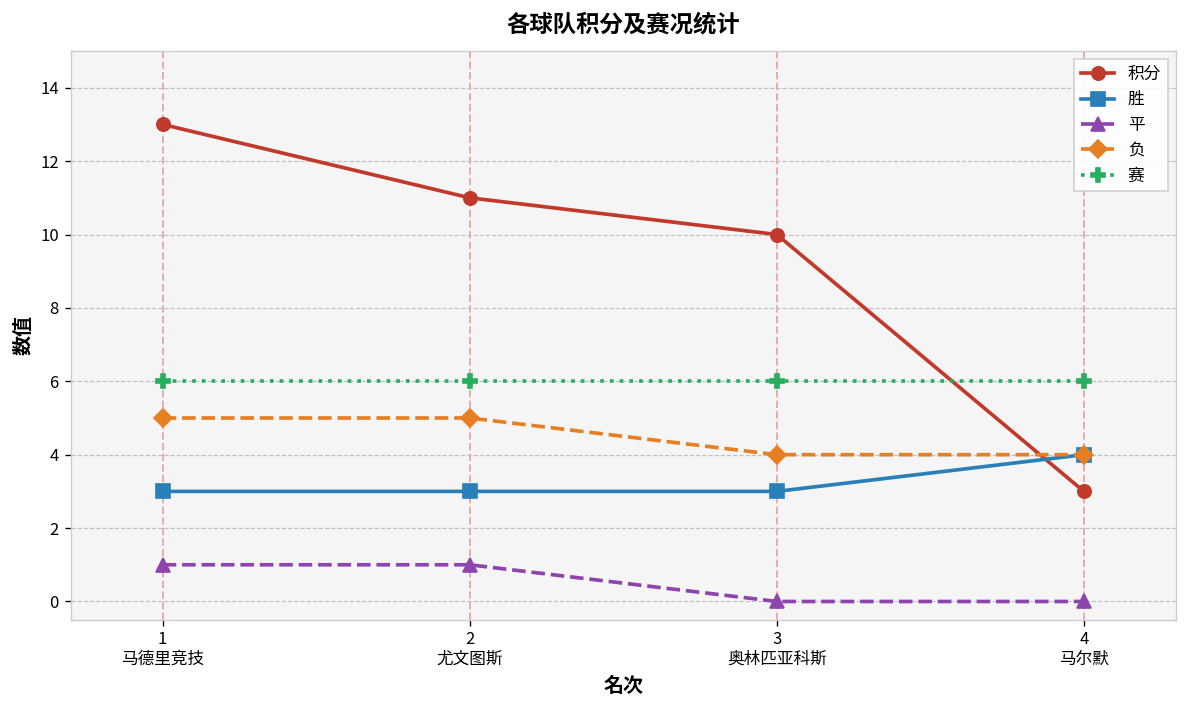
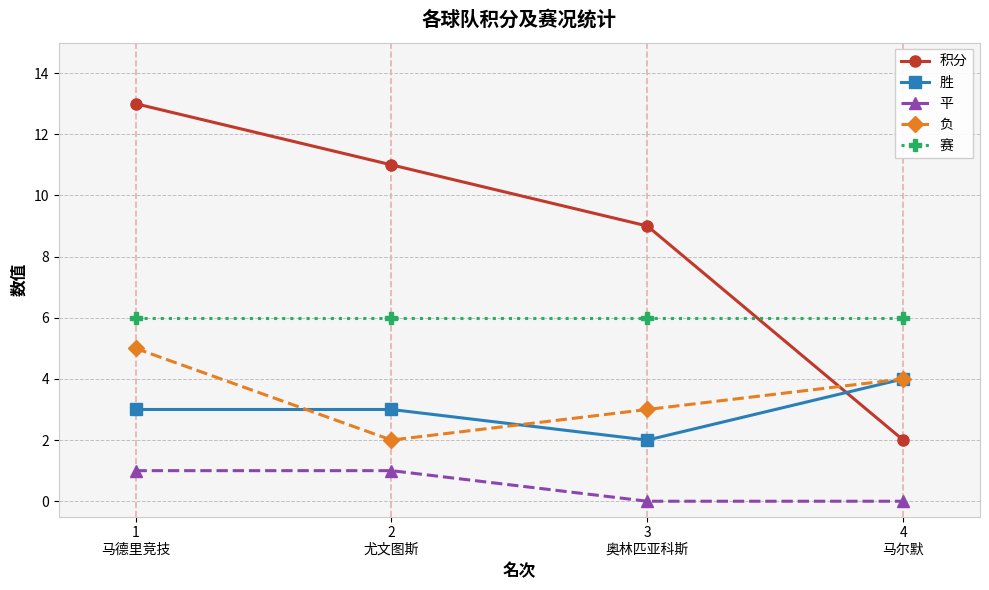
  {
    "积分": {
      "1 马德里竞技": 13,
      "2 尤文图斯": 11,
-     "3 奥林匹亚科斯": 10,
-     "4 马尔默": 3
+     "3 奥林匹亚科斯": 9,
+     "4 马尔默": 2
    },
    "胜": {
      "1 马德里竞技": 3,
      "2 尤文图斯": 3,
-     "3 奥林匹亚科斯": 3
+     "3 奥林匹亚科斯": 2
    },
    "平": {
      "1 马德里竞技": 1,
      "2 尤文图斯": 1,
      "3 奥林匹亚科斯": 0,
      "4 马尔默": 0
    },
    "负": {
      "1 马德里竞技": 5,
-     "2 尤文图斯": 5,
-     "3 奥林匹亚科斯": 4
+     "2 尤文图斯": 2,
+     "3 奥林匹亚科斯": 3
    },
    "赛": {
      "1 马德里竞技": 6,
      "2 尤文图斯": 6,
      "3 奥林匹亚科斯": 6,
      "4 马尔默": 6
    }
  }
